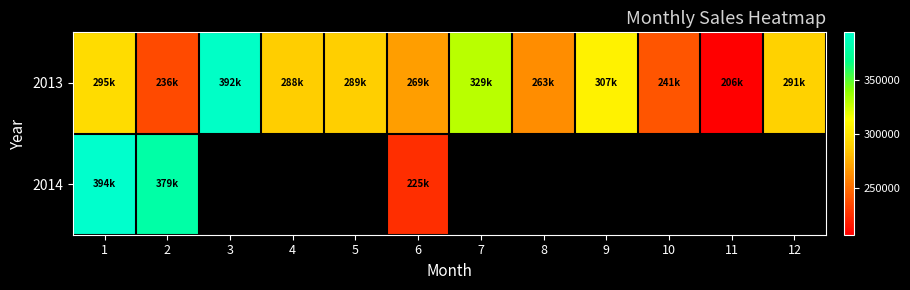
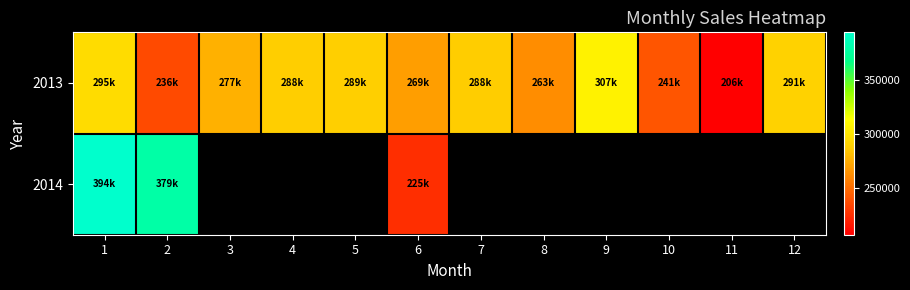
  {
    "2013": {
      "1": "295k",
      "2": "236k",
-     "3": "392k",
+     "3": "277k",
      "4": "288k",
      "5": "289k",
      "6": "269k",
-     "7": "329k",
+     "7": "288k",
      "8": "263k",
      "9": "307k",
      "10": "241k",
      "11": "206k",
      "12": "291k"
    },
    "2014": {
      "1": "394k",
      "2": "379k",
      "6": "225k"
    }
  }
